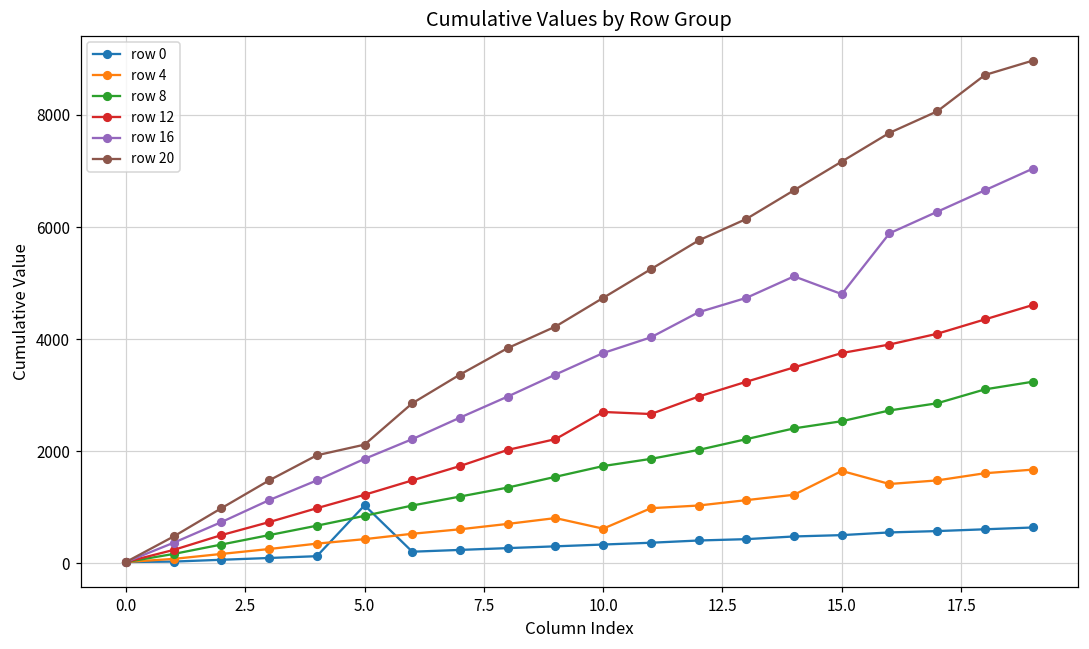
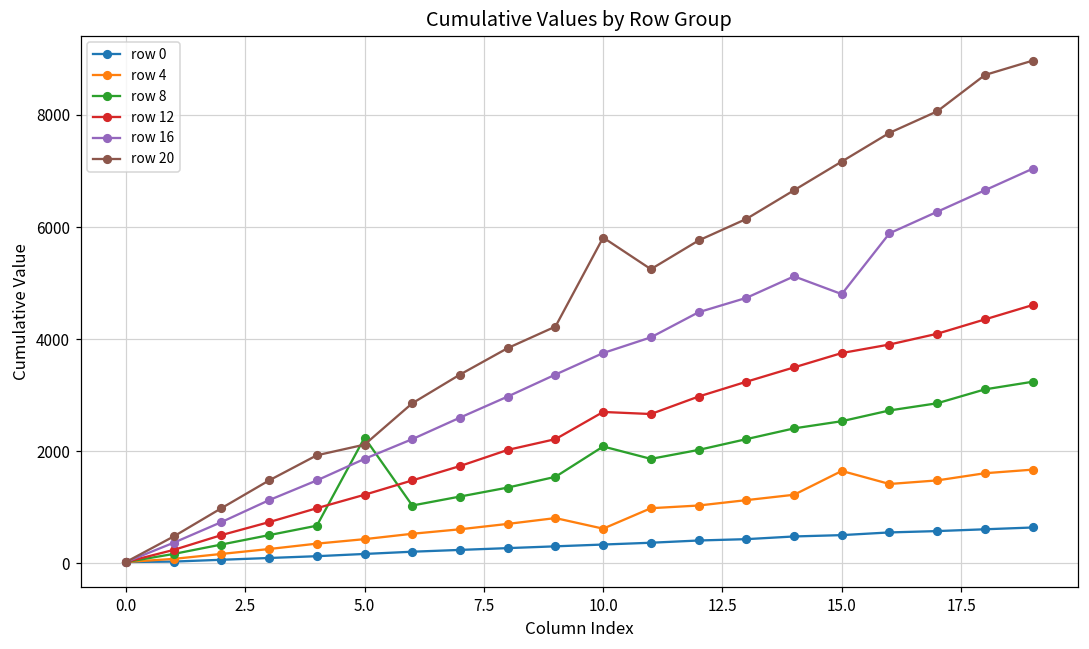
  {
    "row 0": {
-     "5.0": 1000,
+     "5.0": 200,
      "10.0": 300,
      "15.0": 500
    },
    "row 4": {
      "5.0": 400,
      "10.0": 600,
      "15.0": 1600
    },
    "row 8": {
-     "5.0": 800,
-     "10.0": 1700,
+     "5.0": 2200,
+     "10.0": 2100,
      "15.0": 2500
    },
    "row 12": {
      "5.0": 1200,
      "10.0": 2700,
      "15.0": 3800
    },
    "row 16": {
      "5.0": 1900,
      "10.0": 3800,
      "15.0": 4800
    },
    "row 20": {
      "5.0": 2100,
-     "10.0": 4700,
+     "10.0": 5800,
      "15.0": 7200
    }
  }
